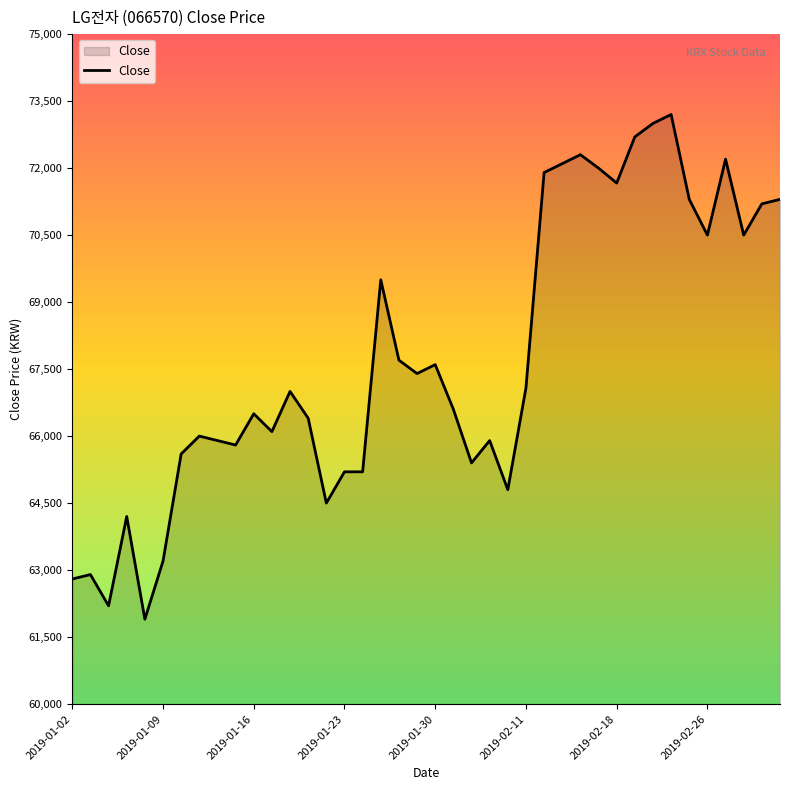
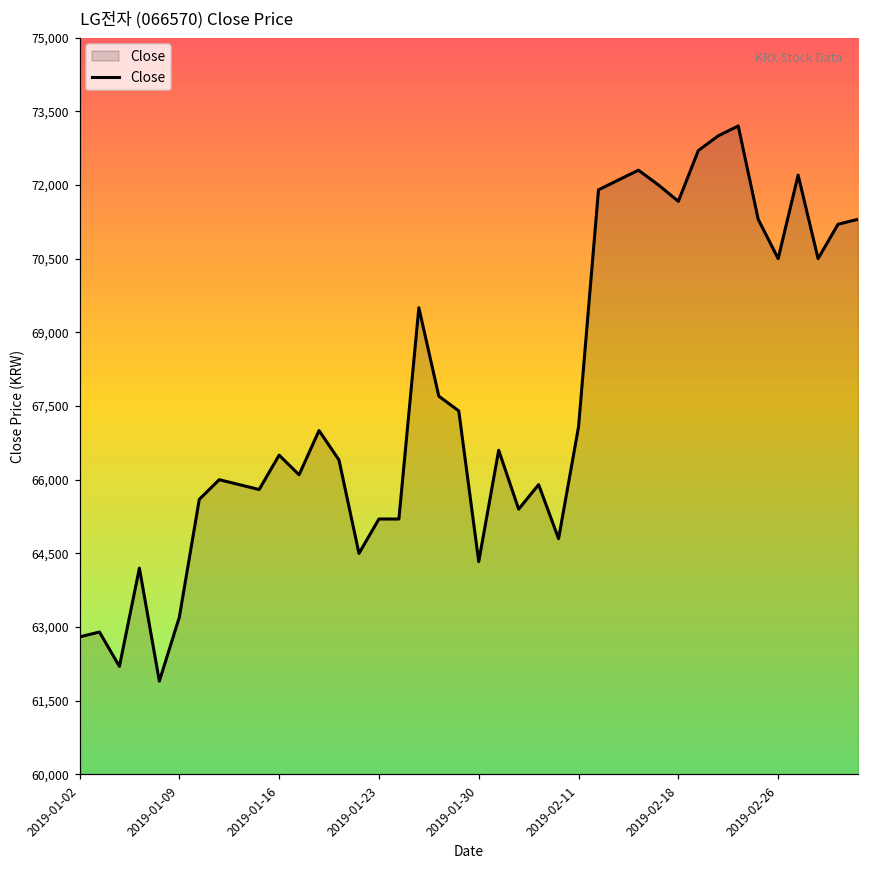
  {
    "2019-01-02": "62,800",
    "2019-01-09": "63,200",
    "2019-01-16": "66,500",
    "2019-01-23": "65,200",
-   "2019-01-30": "67,600",
+   "2019-01-30": "64,300",
    "2019-02-11": "67,100",
    "2019-02-18": "71,700",
    "2019-02-26": "70,500"
  }
